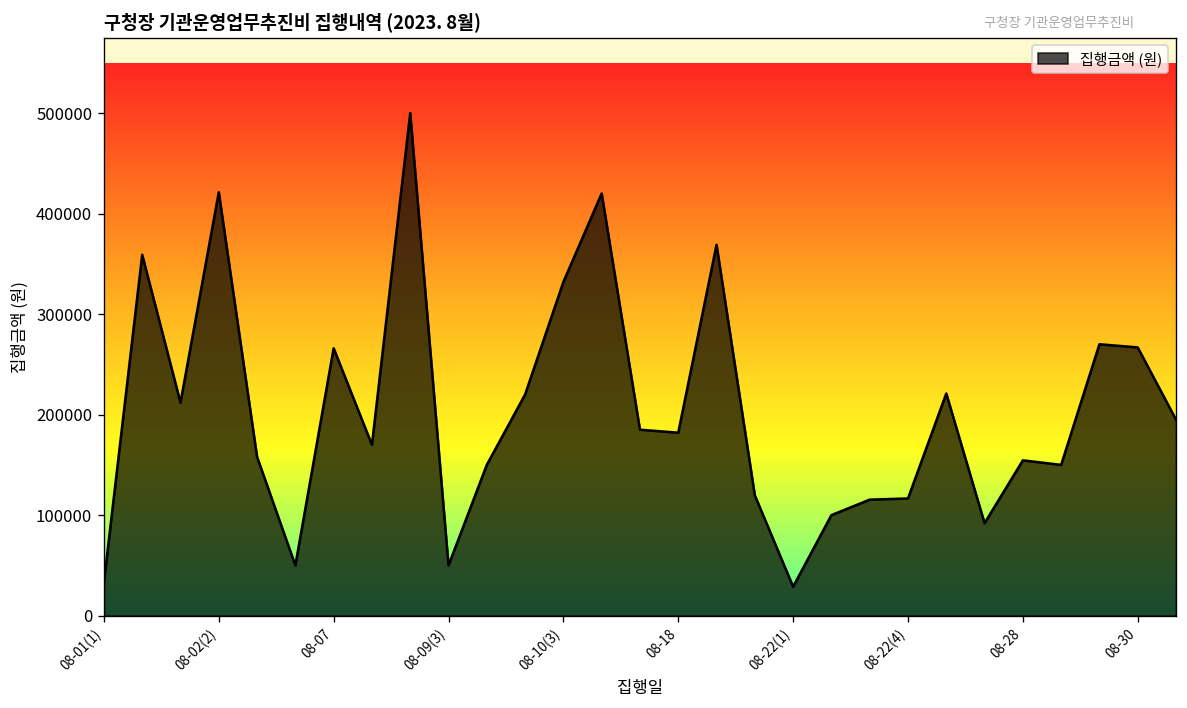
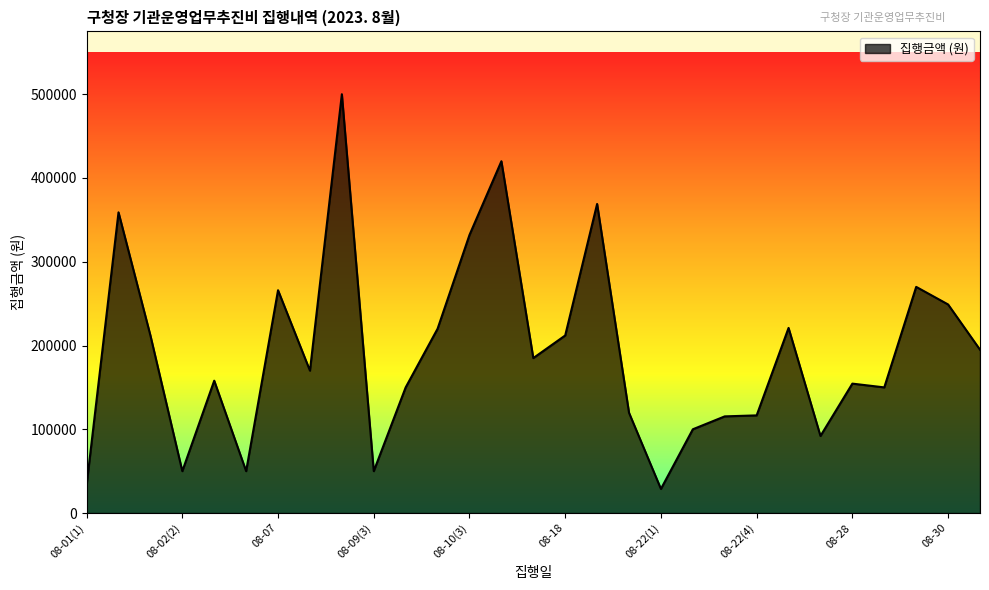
  {
    "08-01(1)": 30000,
-   "08-02(2)": 420000,
+   "08-02(2)": 50000,
    "08-07": 270000,
    "08-09(3)": 50000,
    "08-10(3)": 330000,
-   "08-18": 180000,
+   "08-18": 210000,
    "08-22(1)": 30000,
    "08-22(4)": 120000,
    "08-28": 150000,
-   "08-30": 270000
+   "08-30": 250000
  }
